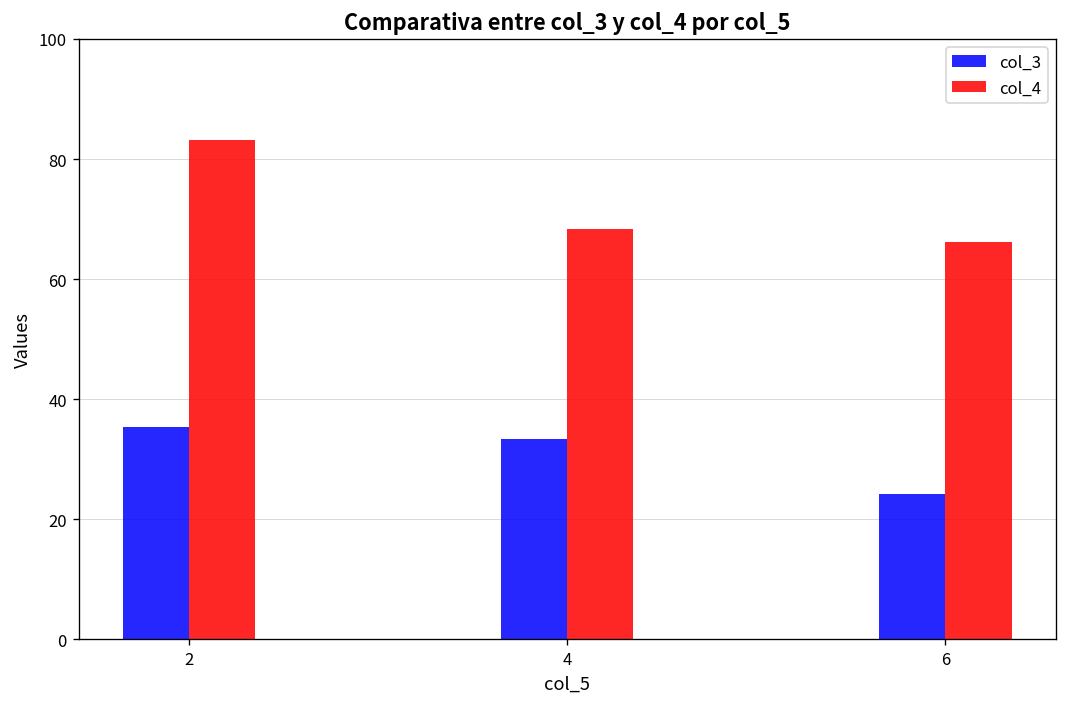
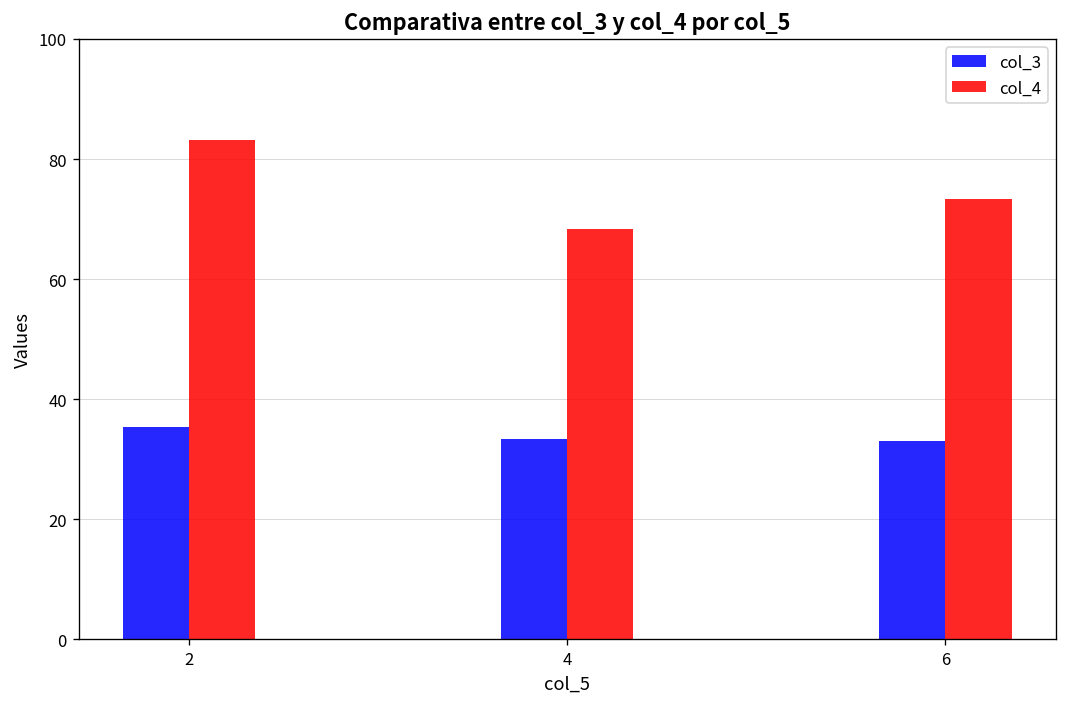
  {
    "col_3": {
      "2": 35,
      "4": 33,
-     "6": 24
+     "6": 33
    },
    "col_4": {
      "2": 83,
      "4": 68,
-     "6": 66
+     "6": 73
    }
  }
